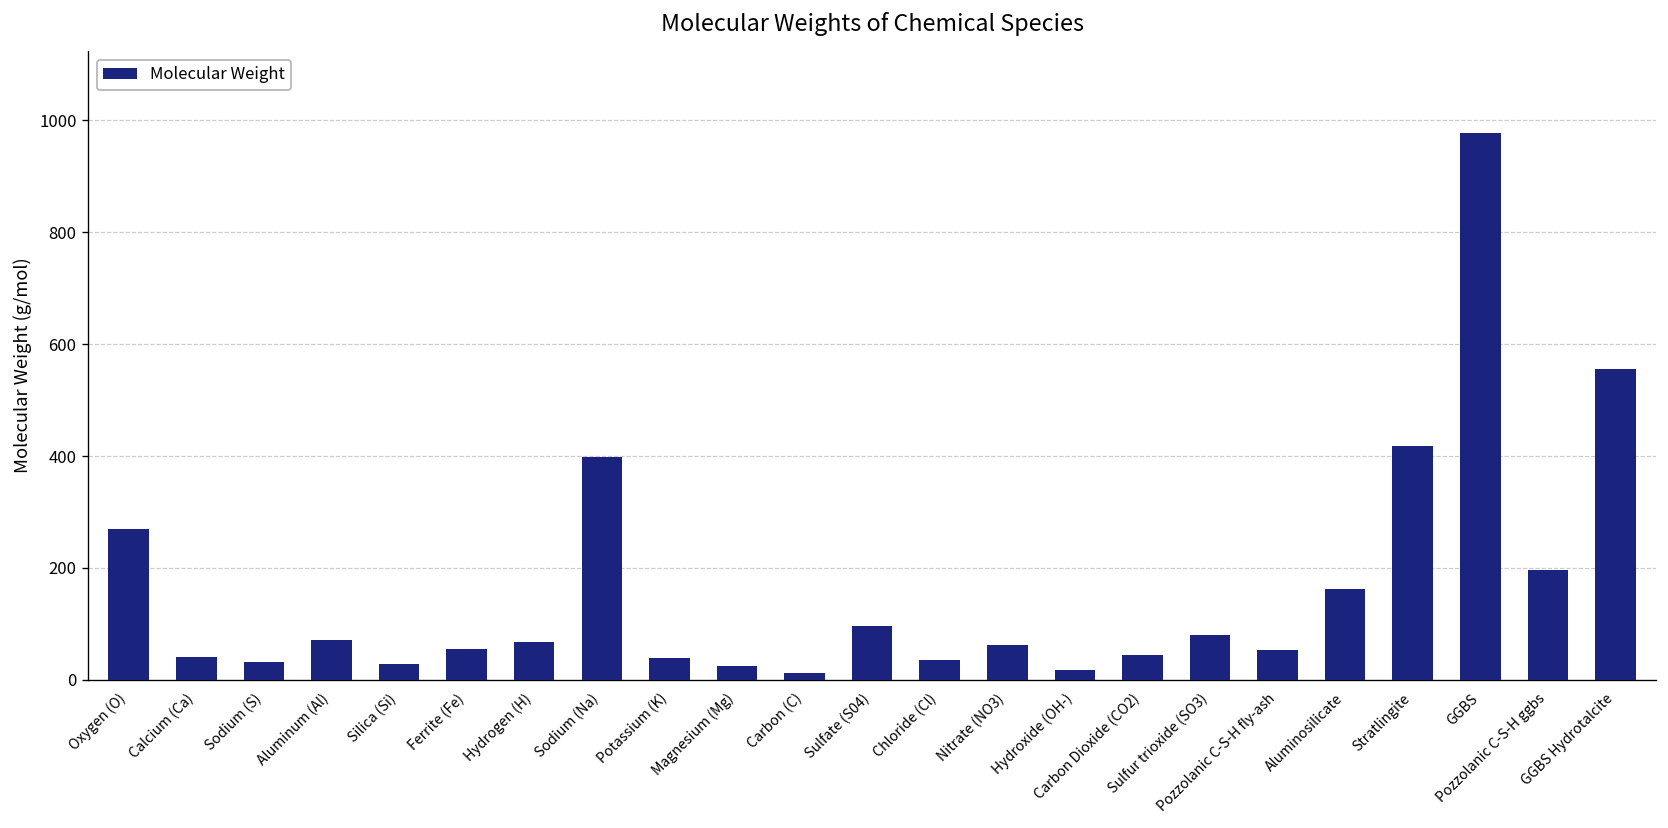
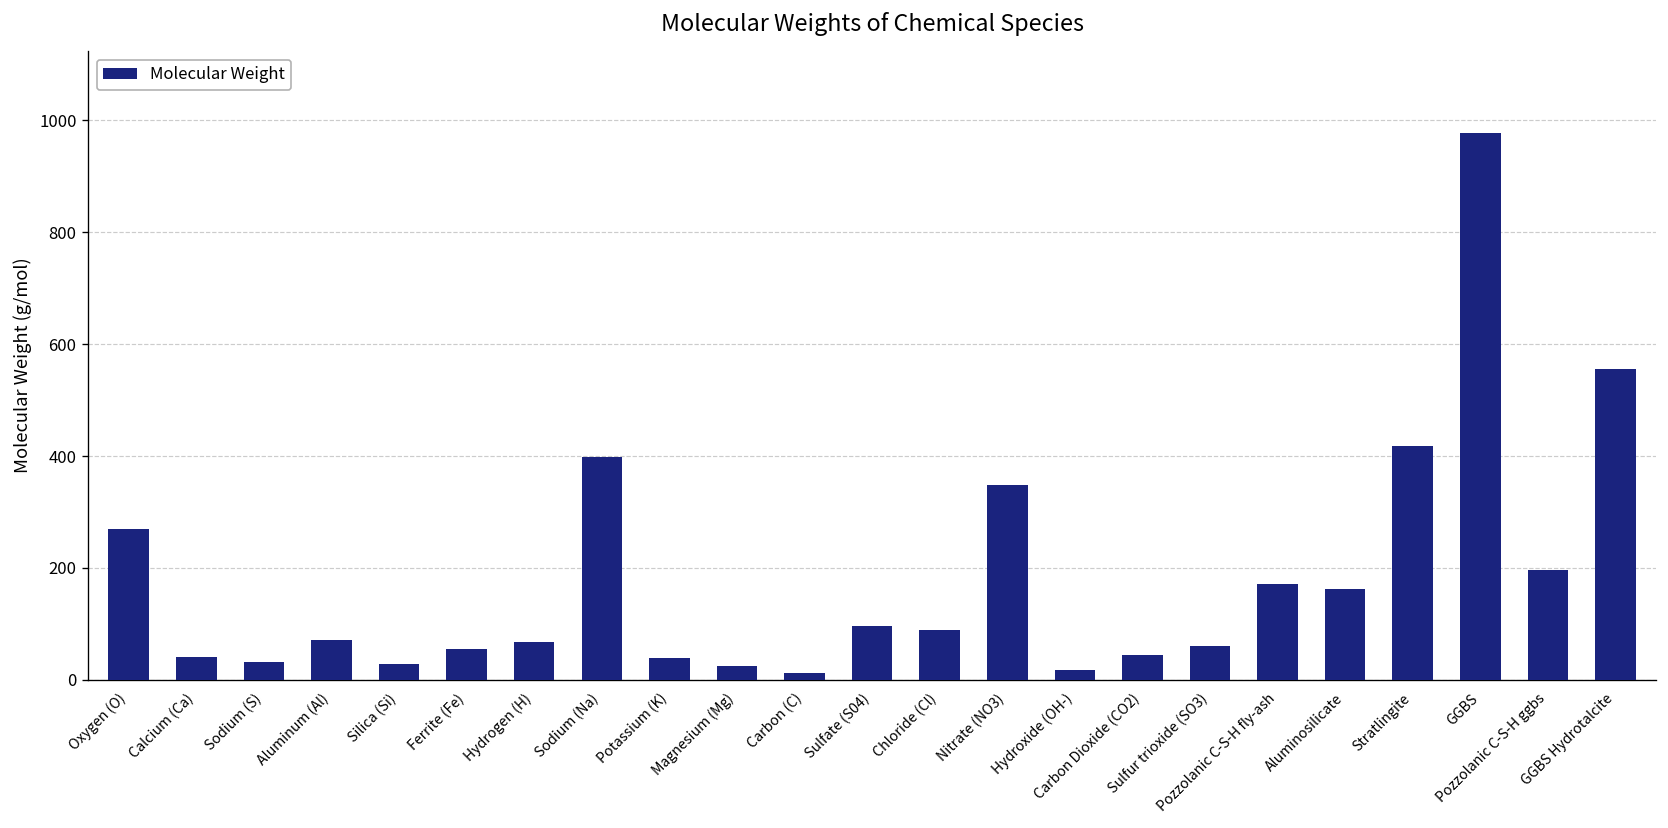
  {
    "Oxygen (O)": 270,
    "Calcium (Ca)": 40,
    "Sodium (S)": 30,
    "Aluminum (Al)": 70,
    "Silica (Si)": 30,
    "Ferrite (Fe)": 60,
    "Hydrogen (H)": 70,
    "Sodium (Na)": 400,
    "Potassium (K)": 40,
    "Magnesium (Mg)": 20,
    "Carbon (C)": 10,
    "Sulfate (S04)": 100,
-   "Chloride (Cl)": 40,
-   "Nitrate (NO3)": 60,
+   "Chloride (Cl)": 90,
+   "Nitrate (NO3)": 350,
    "Hydroxide (OH-)": 20,
    "Carbon Dioxide (CO2)": 40,
-   "Sulfur trioxide (SO3)": 80,
-   "Pozzolanic C-S-H fly-ash": 50,
+   "Sulfur trioxide (SO3)": 60,
+   "Pozzolanic C-S-H fly-ash": 170,
    "Aluminosilicate": 160,
    "Stratlingite": 420,
    "GGBS": 980,
    "Pozzolanic C-S-H ggbs": 200,
    "GGBS Hydrotalcite": 560
  }
